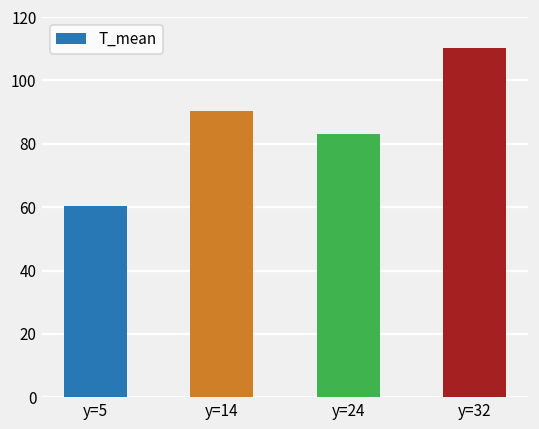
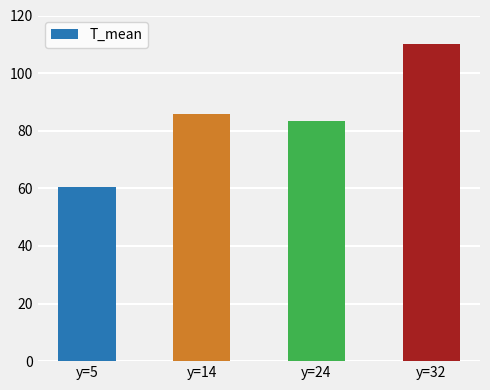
  {
    "y=5": 60,
-   "y=14": 90,
+   "y=14": 86,
    "y=24": 83,
    "y=32": 110
  }
